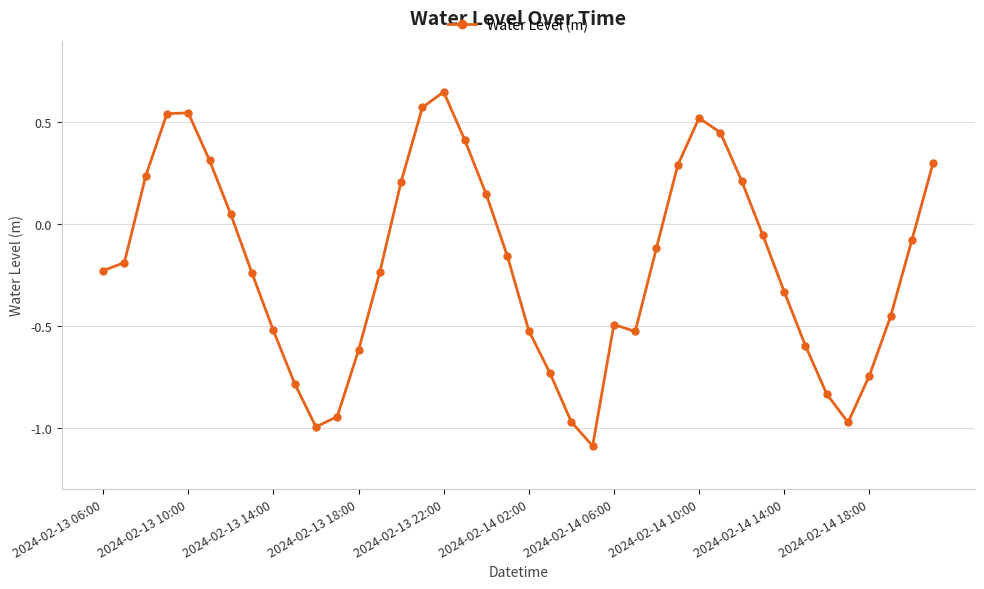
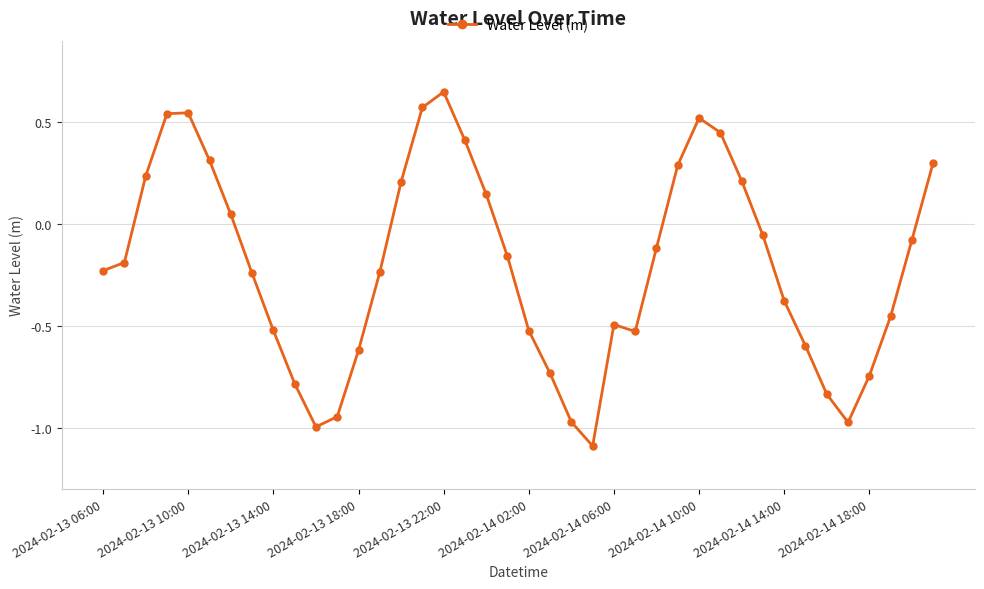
  {
    "2024-02-13 06:00": -0.23,
    "2024-02-13 10:00": 0.55,
    "2024-02-13 14:00": -0.52,
    "2024-02-13 18:00": -0.62,
    "2024-02-13 22:00": 0.65,
    "2024-02-14 02:00": -0.52,
    "2024-02-14 06:00": -0.49,
    "2024-02-14 10:00": 0.52,
-   "2024-02-14 14:00": -0.33,
+   "2024-02-14 14:00": -0.38,
    "2024-02-14 18:00": -0.74
  }
